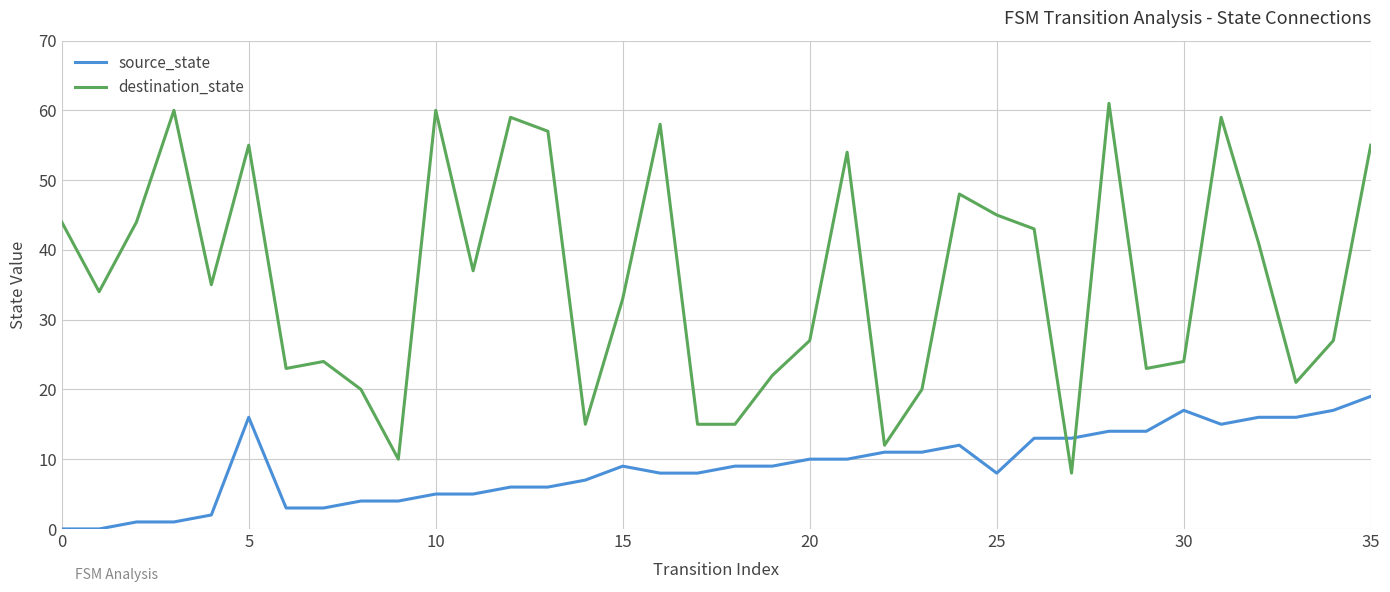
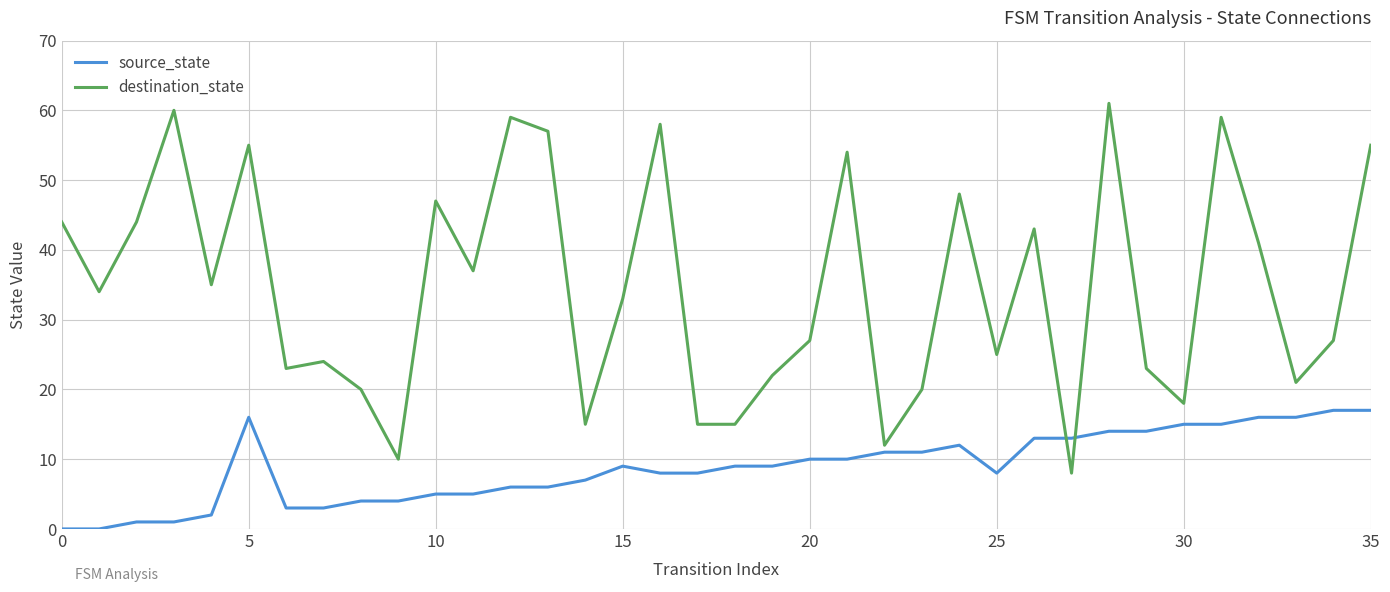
  {
    "source_state": {
      "0": 0,
      "5": 16,
      "10": 5,
      "15": 9,
      "20": 10,
      "25": 8,
-     "30": 17,
-     "35": 19
+     "30": 15,
+     "35": 17
    },
    "destination_state": {
      "0": 44,
      "5": 55,
-     "10": 60,
+     "10": 47,
      "15": 33,
      "20": 27,
-     "25": 45,
-     "30": 24,
+     "25": 25,
+     "30": 18,
      "35": 55
    }
  }
